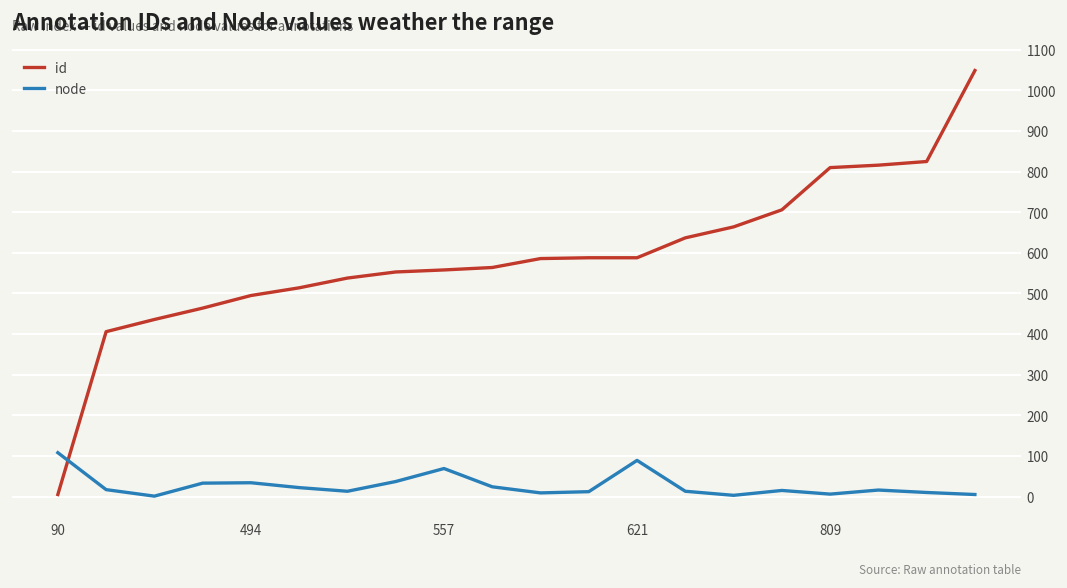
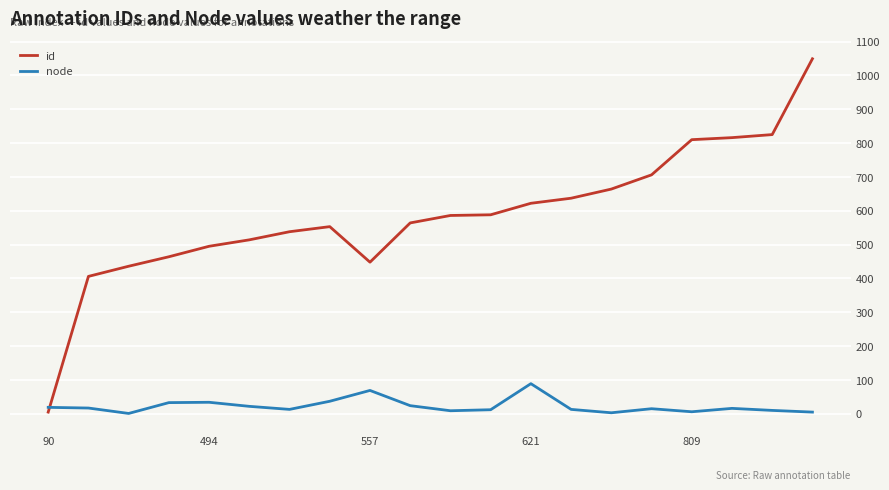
  {
    "id": {
      "90": 10,
      "494": 500,
-     "557": 560,
-     "621": 590,
+     "557": 450,
+     "621": 620,
      "809": 810
    },
    "node": {
-     "90": 110,
+     "90": 20,
      "494": 30,
      "557": 70,
      "621": 90,
      "809": 10
    }
  }
